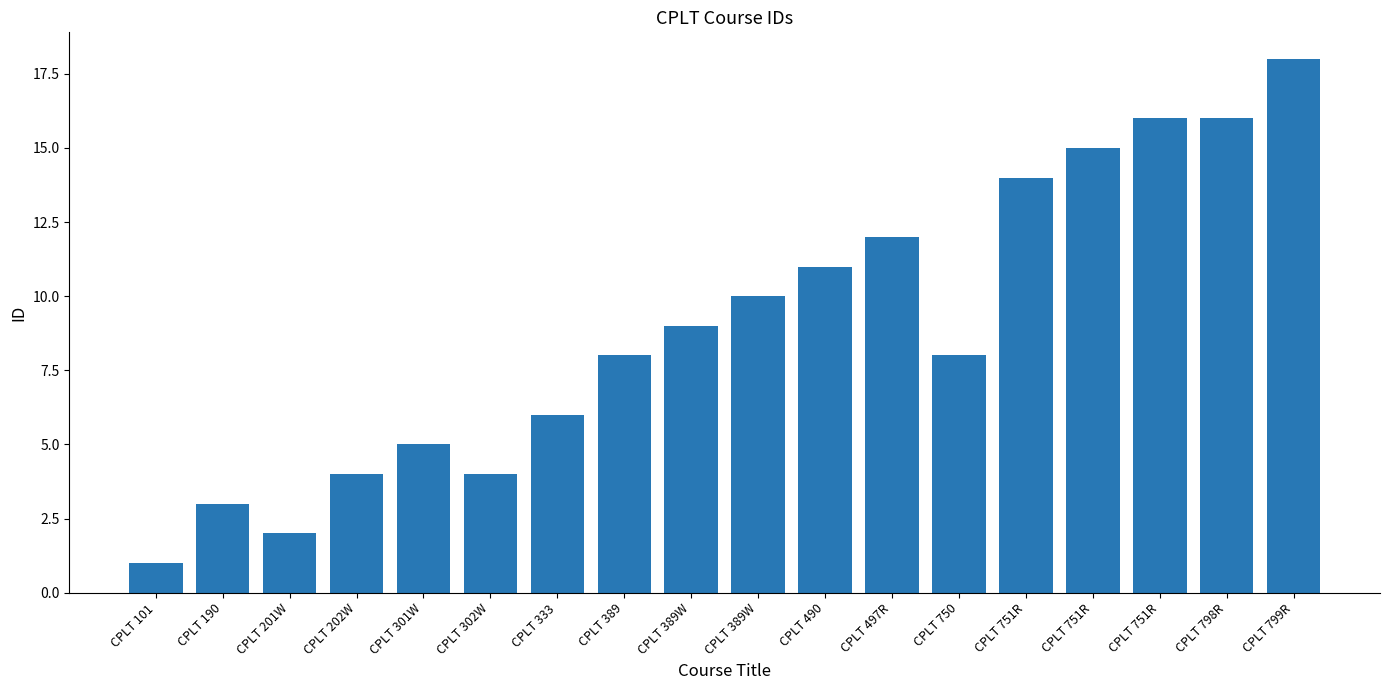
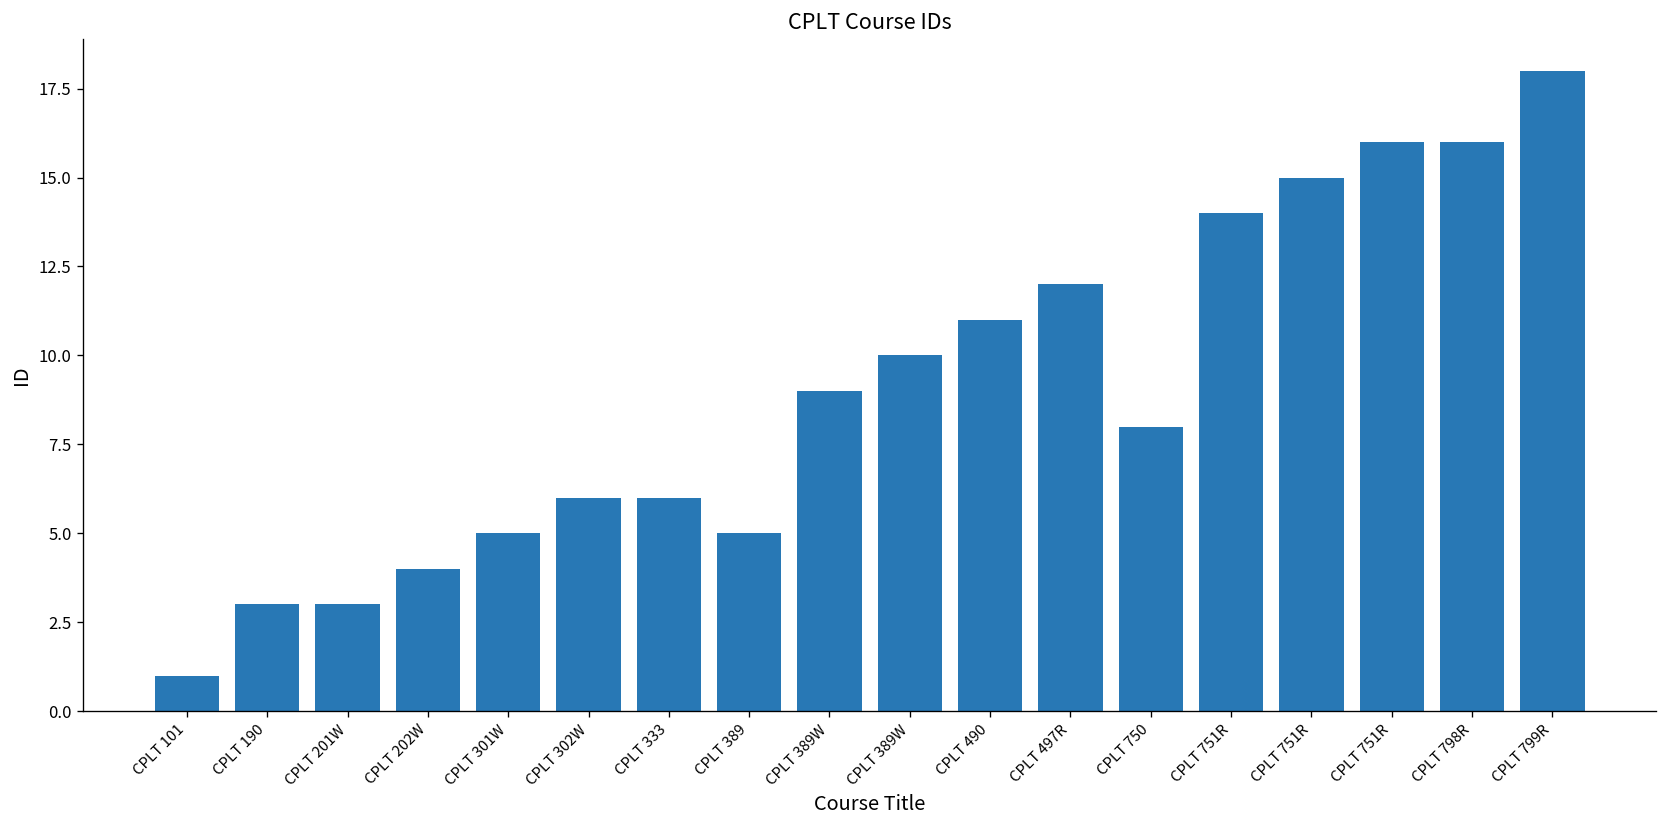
  {
    "CPLT 101": 1,
    "CPLT 190": 3,
-   "CPLT 201W": 2,
+   "CPLT 201W": 3,
    "CPLT 202W": 4,
    "CPLT 301W": 5,
-   "CPLT 302W": 4,
+   "CPLT 302W": 6,
    "CPLT 333": 6,
-   "CPLT 389": 8,
+   "CPLT 389": 5,
    "CPLT 490": 11,
    "CPLT 497R": 12,
    "CPLT 750": 8,
    "CPLT 798R": 16,
    "CPLT 799R": 18
  }
